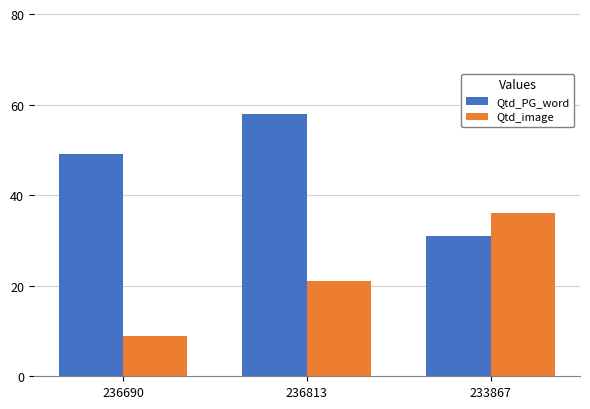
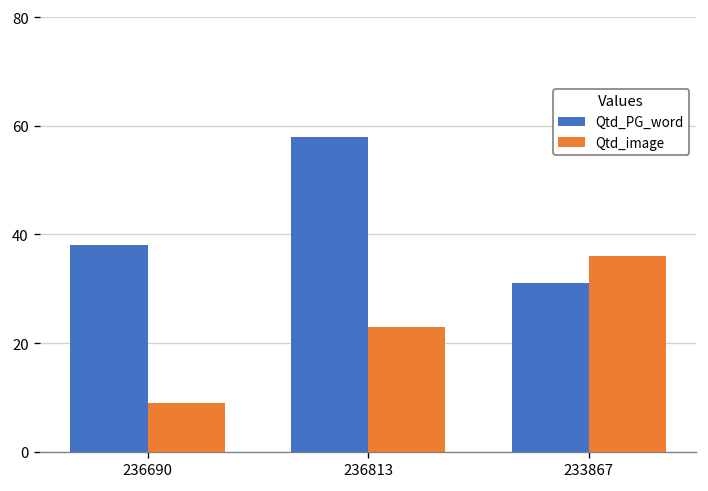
  {
    "Qtd_PG_word": {
-     "236690": 49,
+     "236690": 38,
      "236813": 58,
      "233867": 31
    },
    "Qtd_image": {
      "236690": 9,
-     "236813": 21,
+     "236813": 23,
      "233867": 36
    }
  }
